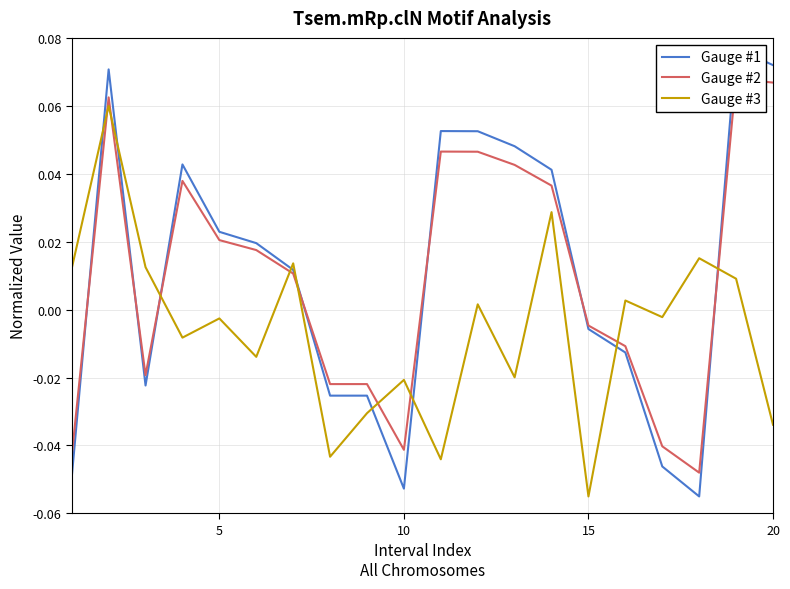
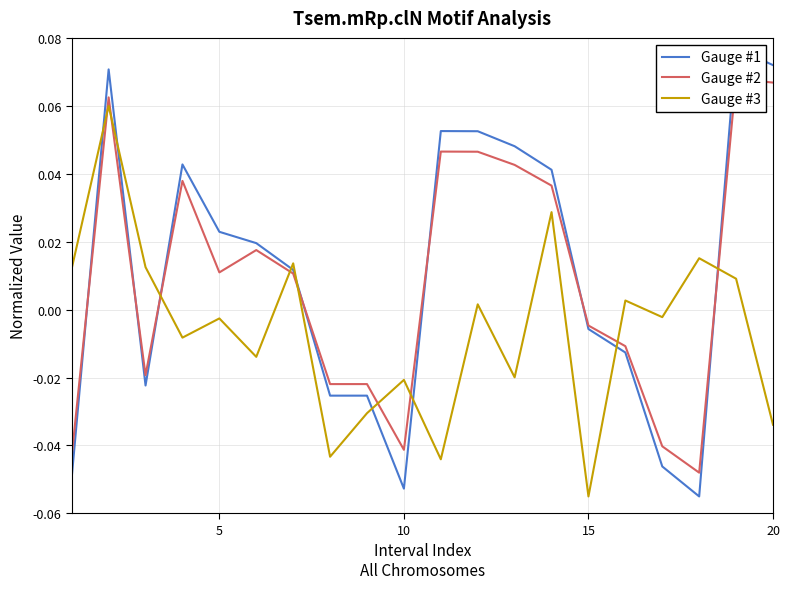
  {
    "Gauge #1": {
      "5": 0.023,
      "10": -0.053,
      "15": -0.006,
      "20": 0.072
    },
    "Gauge #2": {
-     "5": 0.020,
+     "5": 0.011,
      "10": -0.041,
      "15": -0.005,
      "20": 0.067
    },
    "Gauge #3": {
      "5": -0.003,
      "10": -0.021,
      "15": -0.055,
      "20": -0.034
    }
  }
